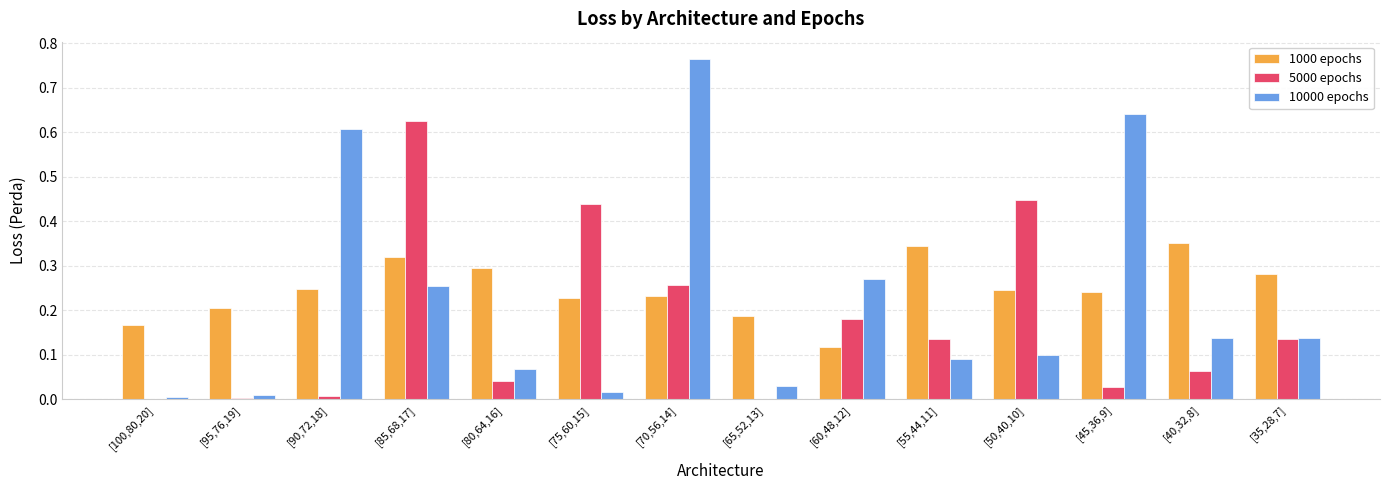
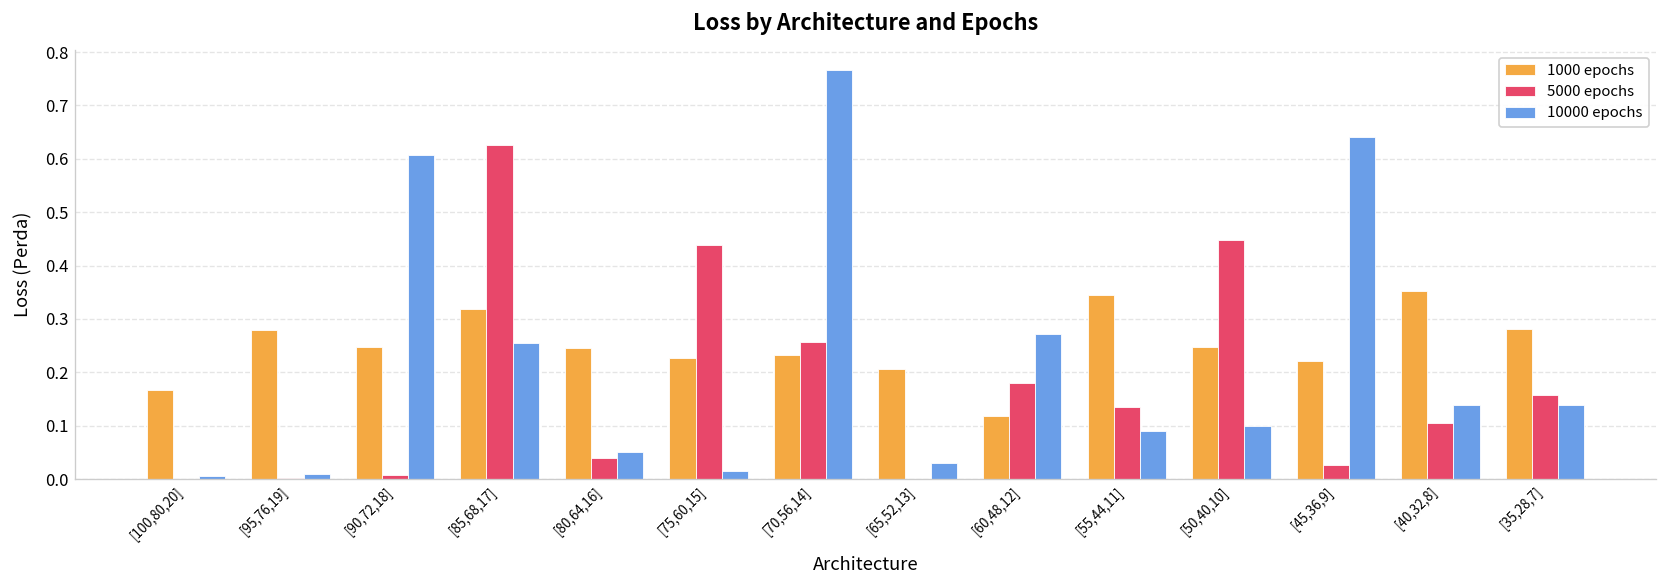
  {
    "1000 epochs": {
      "[100,80,20]": 0.17,
-     "[95,76,19]": 0.21,
+     "[95,76,19]": 0.28,
      "[90,72,18]": 0.25,
      "[85,68,17]": 0.32,
-     "[80,64,16]": 0.30,
+     "[80,64,16]": 0.24,
      "[75,60,15]": 0.23,
      "[70,56,14]": 0.23,
-     "[65,52,13]": 0.19,
+     "[65,52,13]": 0.21,
      "[60,48,12]": 0.12,
      "[55,44,11]": 0.34,
      "[50,40,10]": 0.25,
-     "[45,36,9]": 0.24,
+     "[45,36,9]": 0.22,
      "[40,32,8]": 0.35,
      "[35,28,7]": 0.28
    },
    "5000 epochs": {
      "[90,72,18]": 0.01,
      "[85,68,17]": 0.63,
      "[80,64,16]": 0.04,
      "[75,60,15]": 0.44,
      "[70,56,14]": 0.26,
      "[60,48,12]": 0.18,
      "[55,44,11]": 0.13,
      "[50,40,10]": 0.45,
      "[45,36,9]": 0.03,
-     "[40,32,8]": 0.06,
-     "[35,28,7]": 0.13
+     "[40,32,8]": 0.10,
+     "[35,28,7]": 0.16
    },
    "10000 epochs": {
      "[95,76,19]": 0.01,
      "[90,72,18]": 0.61,
      "[85,68,17]": 0.26,
-     "[80,64,16]": 0.07,
+     "[80,64,16]": 0.05,
      "[75,60,15]": 0.02,
      "[70,56,14]": 0.77,
      "[65,52,13]": 0.03,
      "[60,48,12]": 0.27,
      "[55,44,11]": 0.09,
      "[50,40,10]": 0.10,
      "[45,36,9]": 0.64,
      "[40,32,8]": 0.14,
      "[35,28,7]": 0.14
    }
  }
